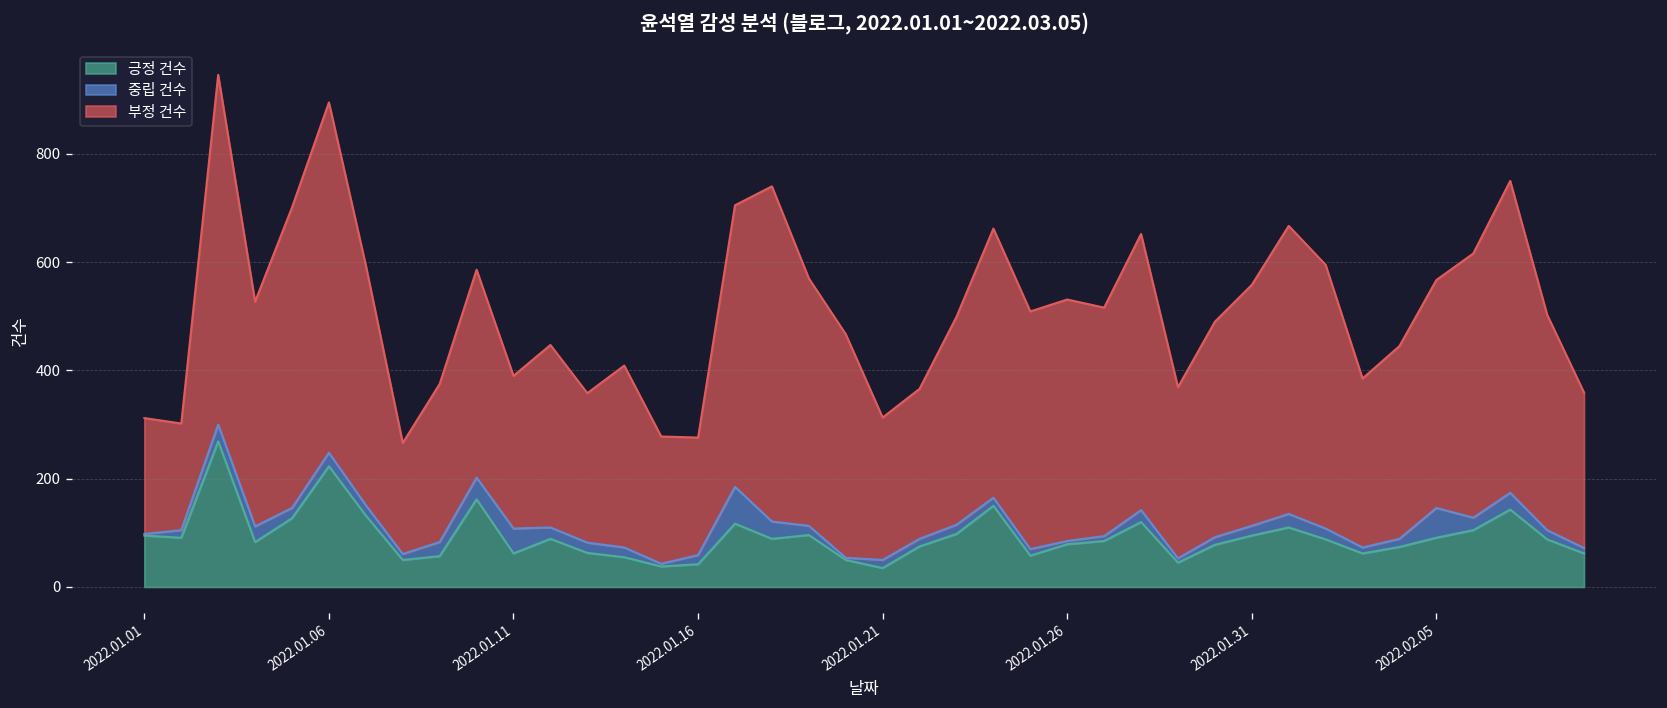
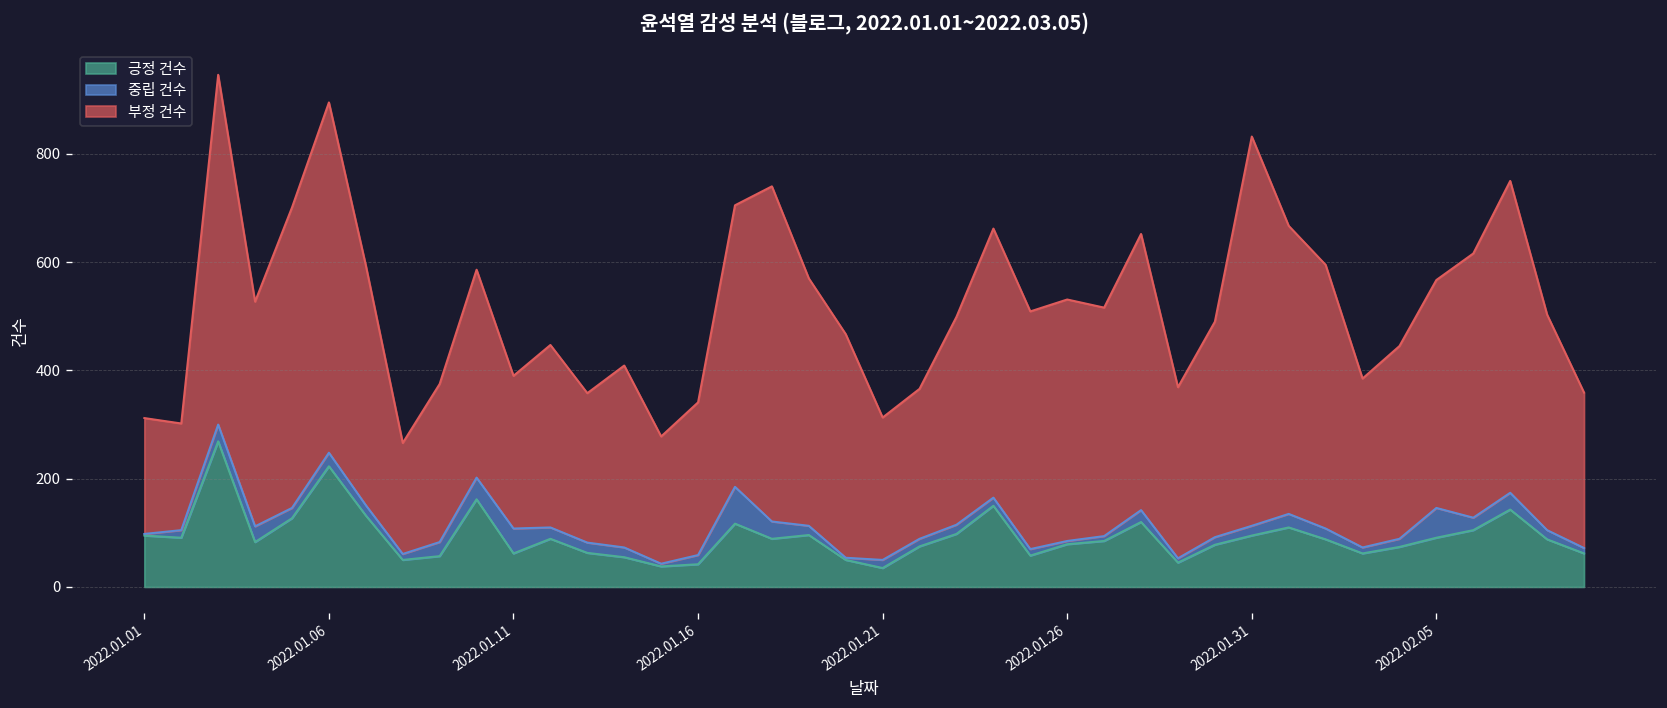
  {
    "긍정 건수": {
      "2022.01.06": 220,
      "2022.01.11": 60,
      "2022.01.16": 40,
      "2022.01.21": 40,
      "2022.01.26": 80,
      "2022.01.31": 100,
      "2022.02.05": 90
    },
    "중립 건수": {
      "2022.01.06": 30,
      "2022.01.11": 50,
      "2022.01.16": 20,
      "2022.01.21": 20,
      "2022.01.26": 10,
      "2022.01.31": 20,
      "2022.02.05": 60
    },
    "부정 건수": {
      "2022.01.01": 210,
      "2022.01.06": 650,
      "2022.01.11": 280,
-     "2022.01.16": 220,
+     "2022.01.16": 280,
      "2022.01.21": 260,
      "2022.01.26": 450,
-     "2022.01.31": 450,
+     "2022.01.31": 720,
      "2022.02.05": 420
    }
  }
